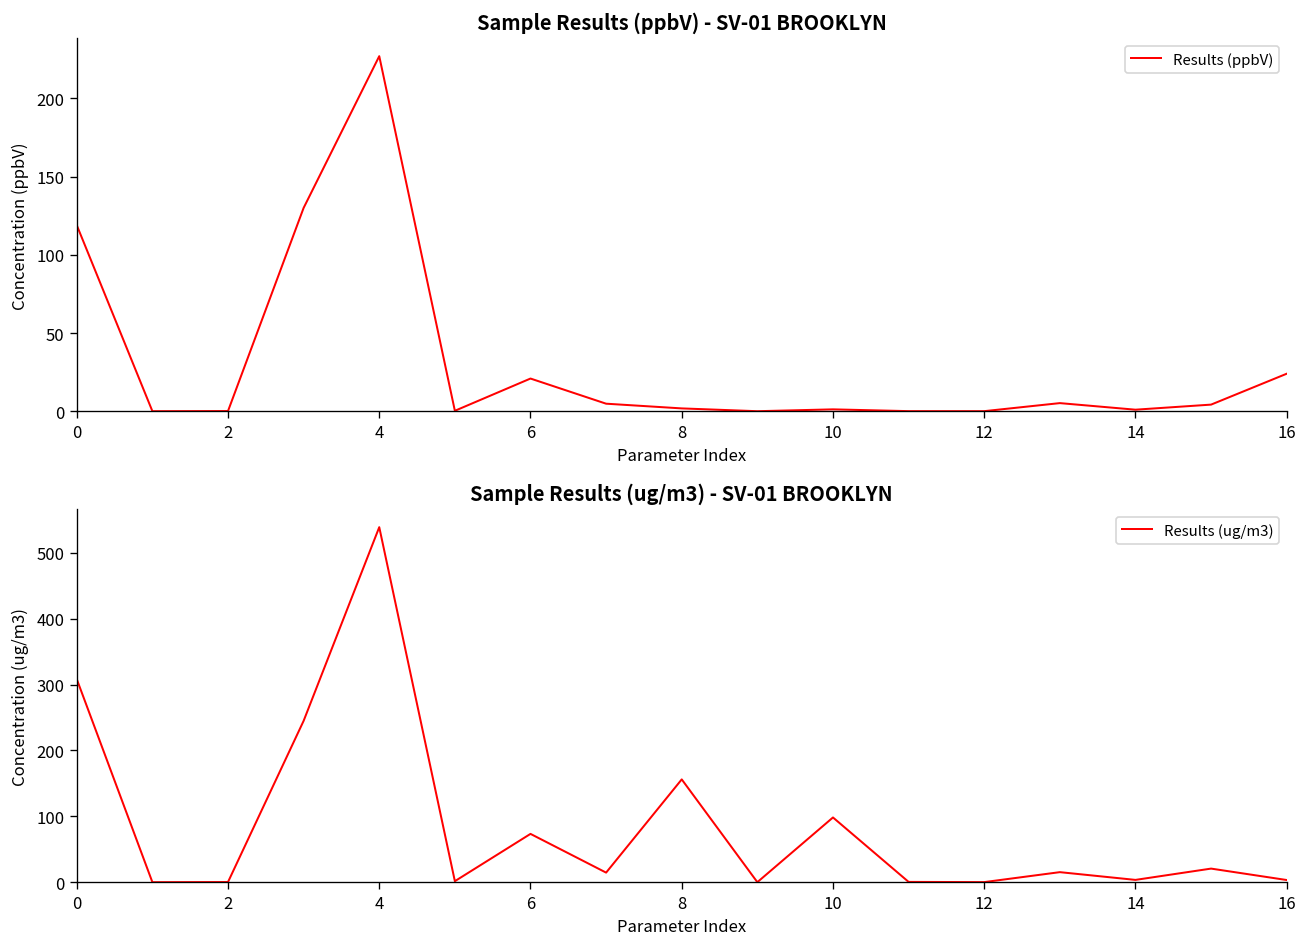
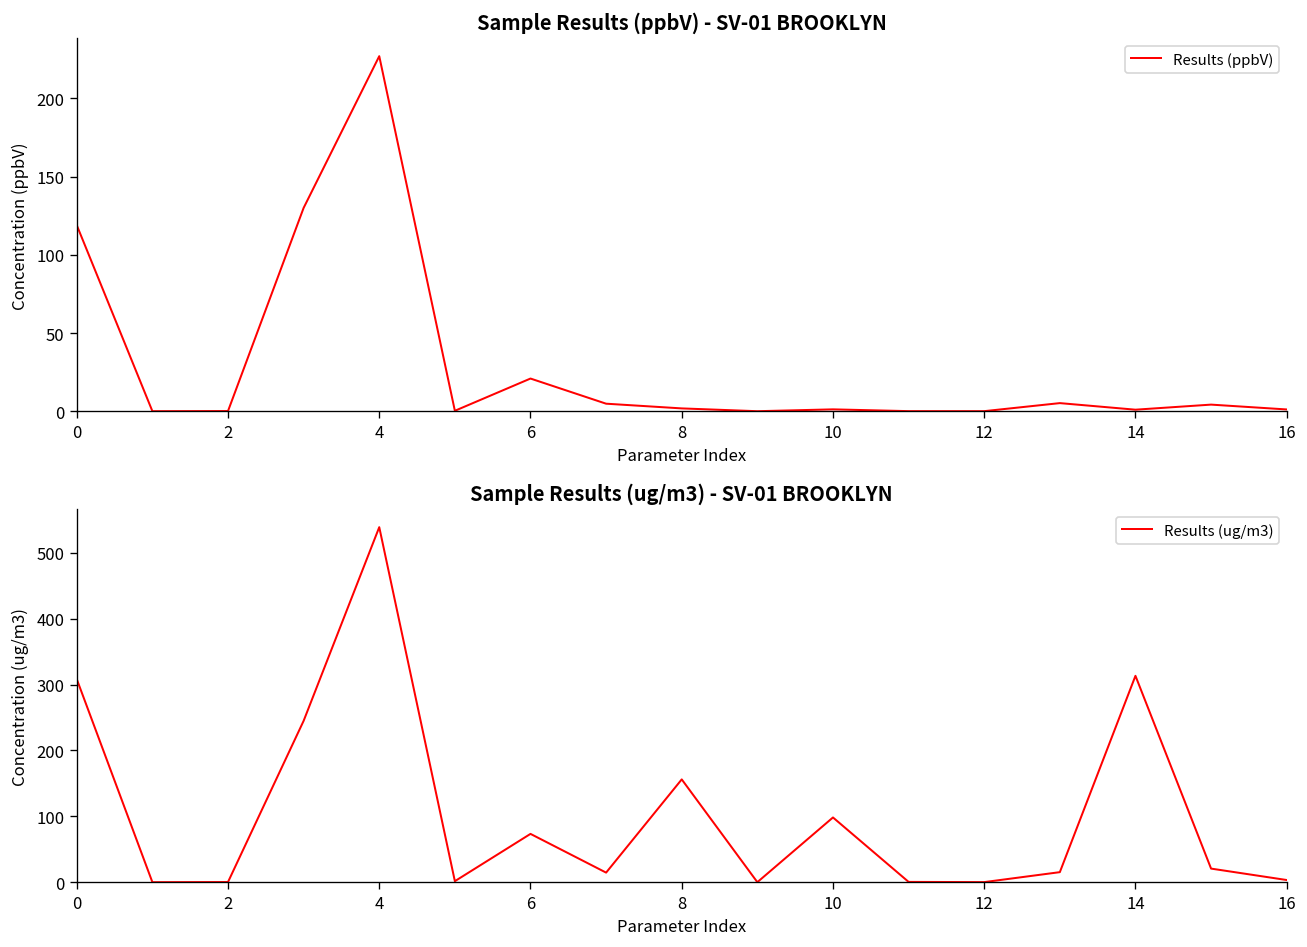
  {
    "Sample Results (ppbV) - SV-01 BROOKLYN": {
      "0": 119,
      "2": 0,
      "4": 227,
      "6": 21,
      "8": 2,
      "10": 1,
      "12": 0,
      "14": 1,
-     "16": 24
+     "16": 1
    },
    "Sample Results (ug/m3) - SV-01 BROOKLYN": {
      "0": 310,
      "2": 0,
      "4": 540,
      "6": 70,
      "8": 160,
      "10": 100,
      "12": 0,
-     "14": 0,
+     "14": 310,
      "16": 0
    }
  }
